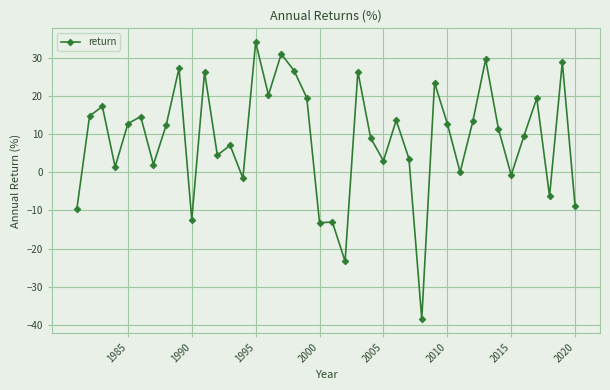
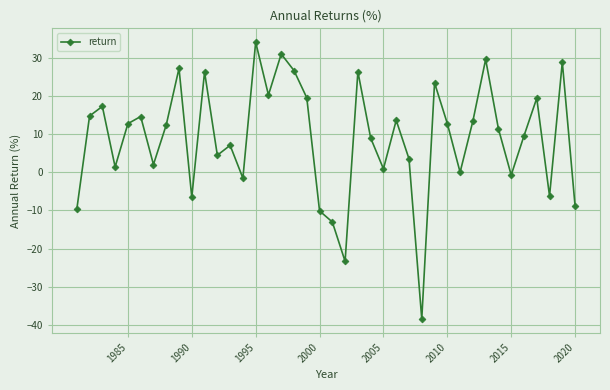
  {
    "1985": 13,
-   "1990": -12,
+   "1990": -7,
    "1995": 34,
-   "2000": -13,
-   "2005": 3,
+   "2000": -10,
+   "2005": 1,
    "2010": 13,
    "2015": -1,
    "2020": -9
  }
